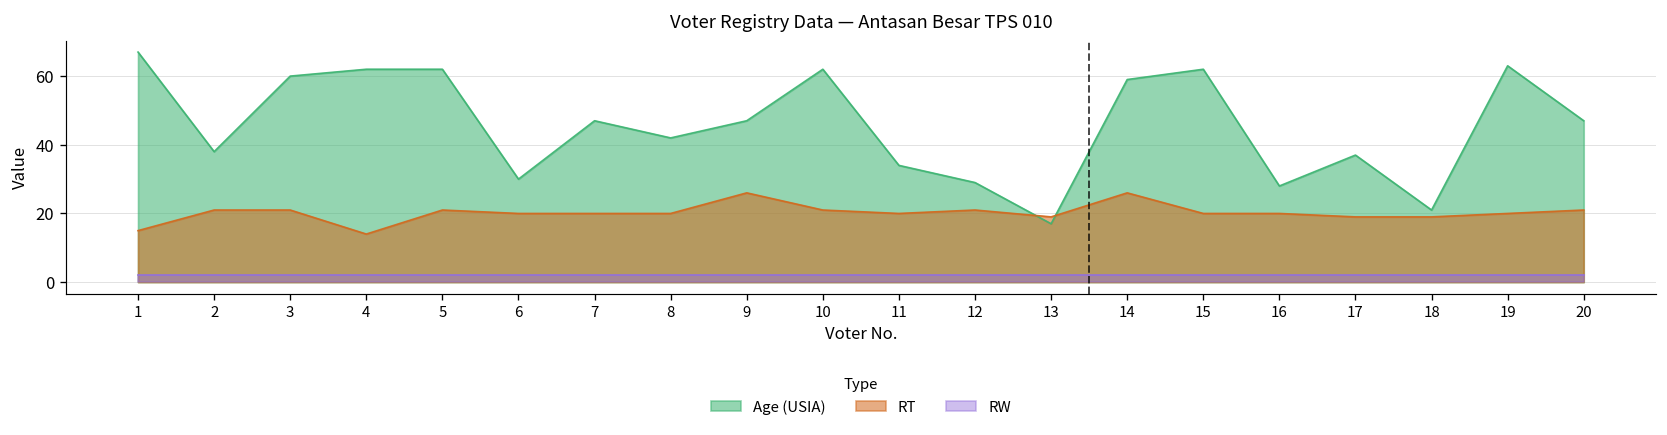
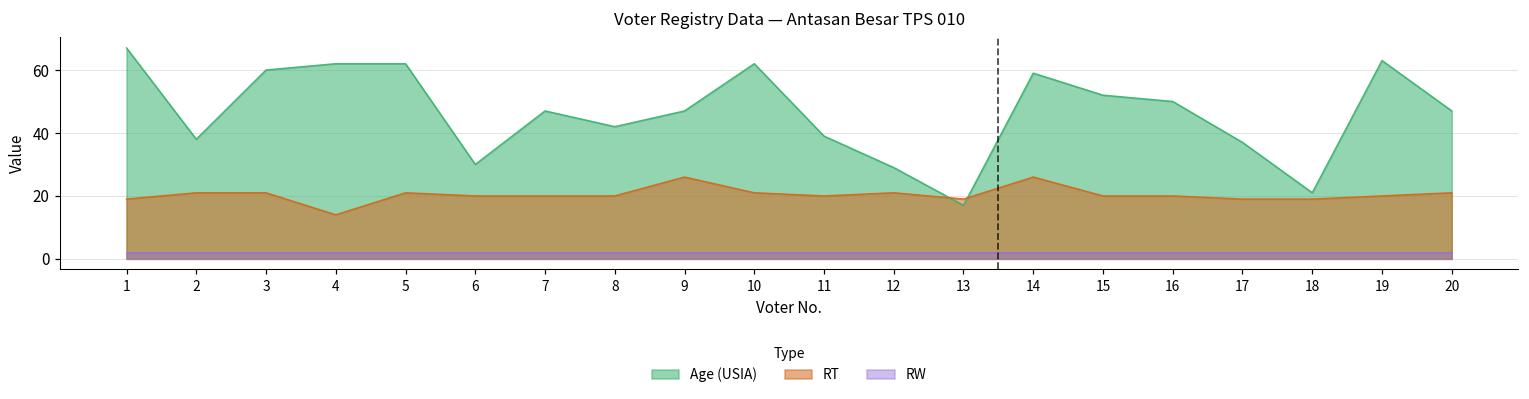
  {
    "Age (USIA)": {
      "1": 67,
      "2": 38,
      "3": 60,
      "4": 62,
      "5": 62,
      "6": 30,
      "7": 47,
      "8": 42,
      "9": 47,
      "10": 62,
-     "11": 34,
+     "11": 39,
      "12": 29,
      "13": 17,
      "14": 59,
-     "15": 62,
-     "16": 28,
+     "15": 52,
+     "16": 50,
      "17": 37,
      "18": 21,
      "19": 63,
      "20": 47
    },
    "RT": {
-     "1": 15,
+     "1": 19,
      "2": 21,
      "3": 21,
      "4": 14,
      "5": 21,
      "6": 20,
      "7": 20,
      "8": 20,
      "9": 26,
      "10": 21,
      "11": 20,
      "12": 21,
      "13": 19,
      "14": 26,
      "15": 20,
      "16": 20,
      "17": 19,
      "18": 19,
      "19": 20,
      "20": 21
    },
    "RW": {
      "1": 2,
      "2": 2,
      "3": 2,
      "4": 2,
      "5": 2,
      "6": 2,
      "7": 2,
      "8": 2,
      "9": 2,
      "10": 2,
      "11": 2,
      "12": 2,
      "13": 2,
      "14": 2,
      "15": 2,
      "16": 2,
      "17": 2,
      "18": 2,
      "19": 2,
      "20": 2
    }
  }
